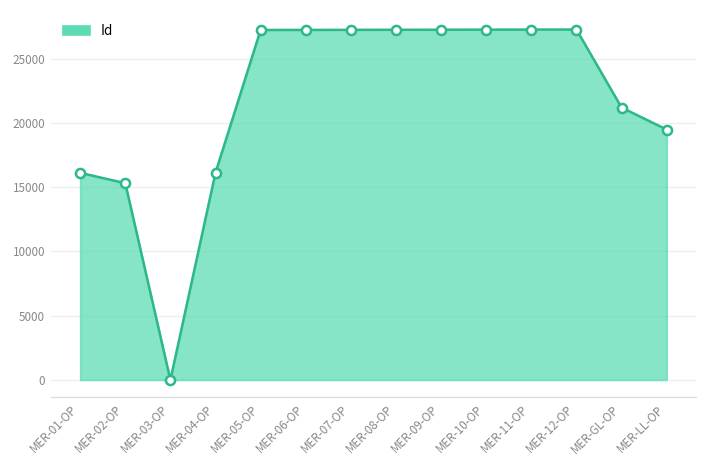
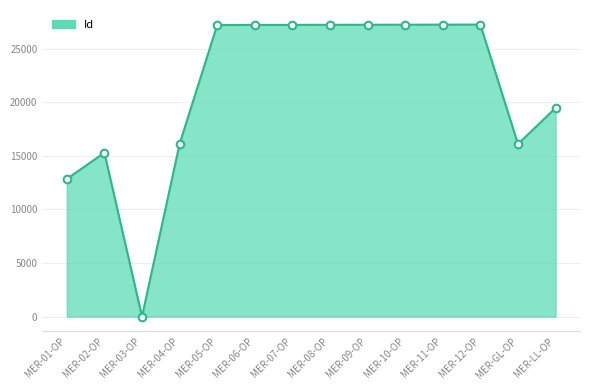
  {
-   "MER-01-OP": 16100,
+   "MER-01-OP": 12800,
    "MER-02-OP": 15300,
    "MER-03-OP": 0,
    "MER-04-OP": 16100,
    "MER-05-OP": 27200,
    "MER-06-OP": 27200,
    "MER-07-OP": 27200,
    "MER-08-OP": 27200,
    "MER-09-OP": 27200,
    "MER-10-OP": 27300,
    "MER-11-OP": 27300,
    "MER-12-OP": 27300,
-   "MER-GL-OP": 21200,
+   "MER-GL-OP": 16100,
    "MER-LL-OP": 19500
  }
